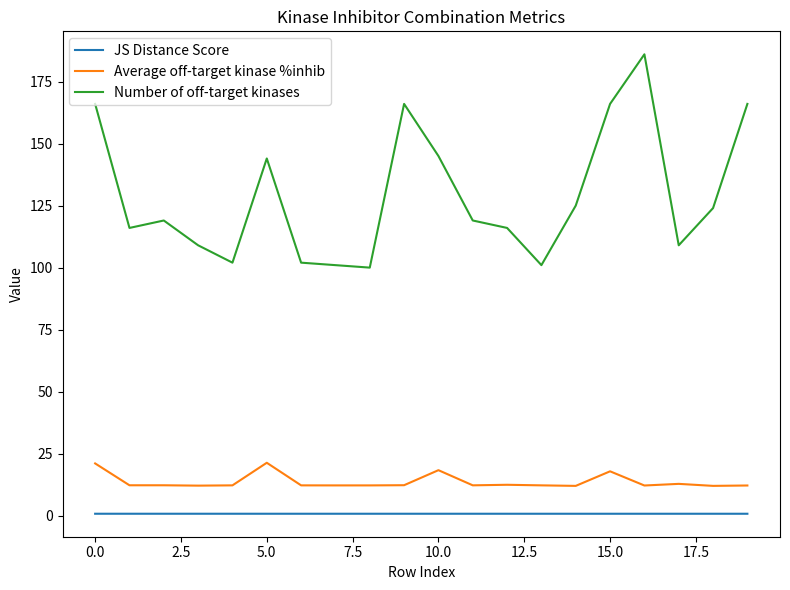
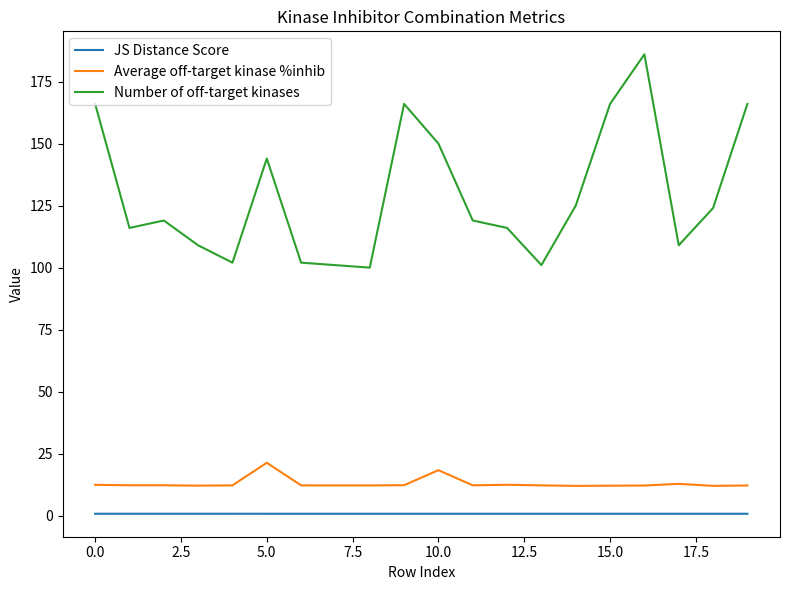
  {
    "JS Distance Score": {
      "0.0": 1,
      "5.0": 1,
      "10.0": 1,
      "15.0": 1
    },
    "Average off-target kinase %inhib": {
-     "0.0": 21,
+     "0.0": 12,
      "5.0": 21,
      "10.0": 18,
-     "15.0": 18
+     "15.0": 12
    },
    "Number of off-target kinases": {
      "5.0": 144,
-     "10.0": 145,
+     "10.0": 150,
      "15.0": 166
    }
  }
